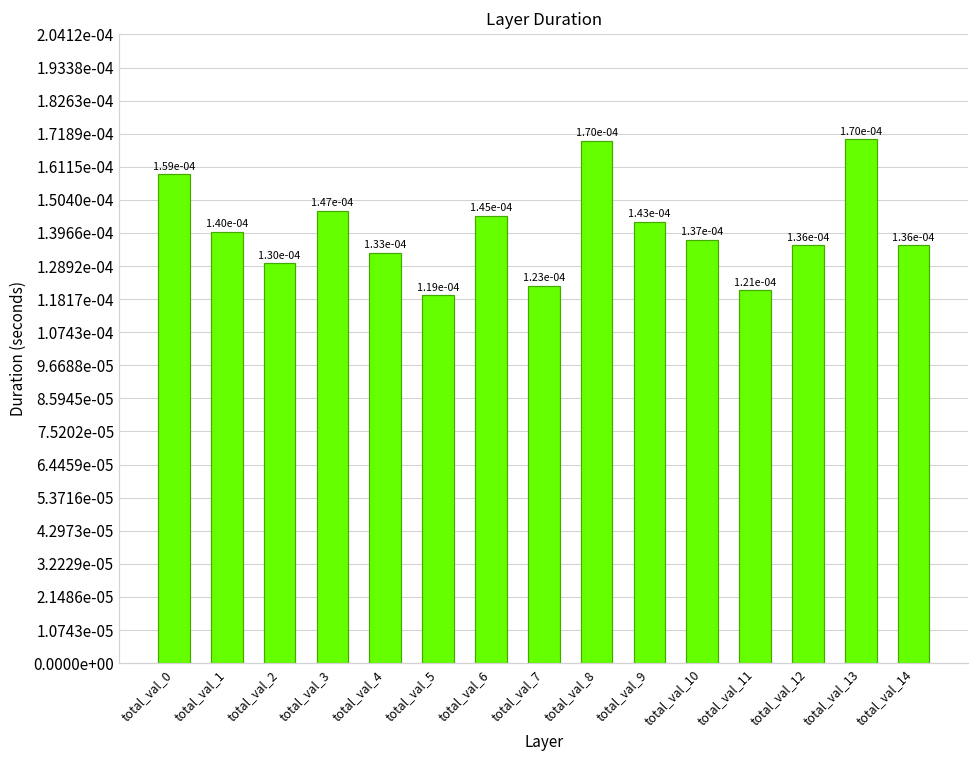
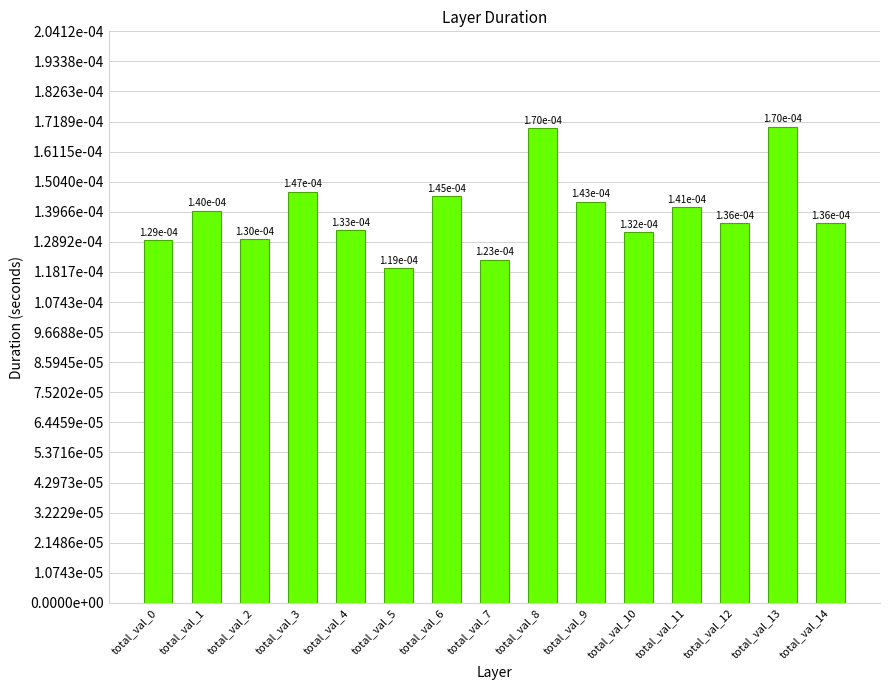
  {
-   "total_val_0": "1.59e-04",
+   "total_val_0": "1.29e-04",
    "total_val_1": "1.40e-04",
    "total_val_2": "1.30e-04",
    "total_val_3": "1.47e-04",
    "total_val_4": "1.33e-04",
    "total_val_5": "1.19e-04",
    "total_val_6": "1.45e-04",
    "total_val_7": "1.23e-04",
    "total_val_8": "1.70e-04",
    "total_val_9": "1.43e-04",
-   "total_val_10": "1.37e-04",
-   "total_val_11": "1.21e-04",
+   "total_val_10": "1.32e-04",
+   "total_val_11": "1.41e-04",
    "total_val_12": "1.36e-04",
    "total_val_13": "1.70e-04",
    "total_val_14": "1.36e-04"
  }
